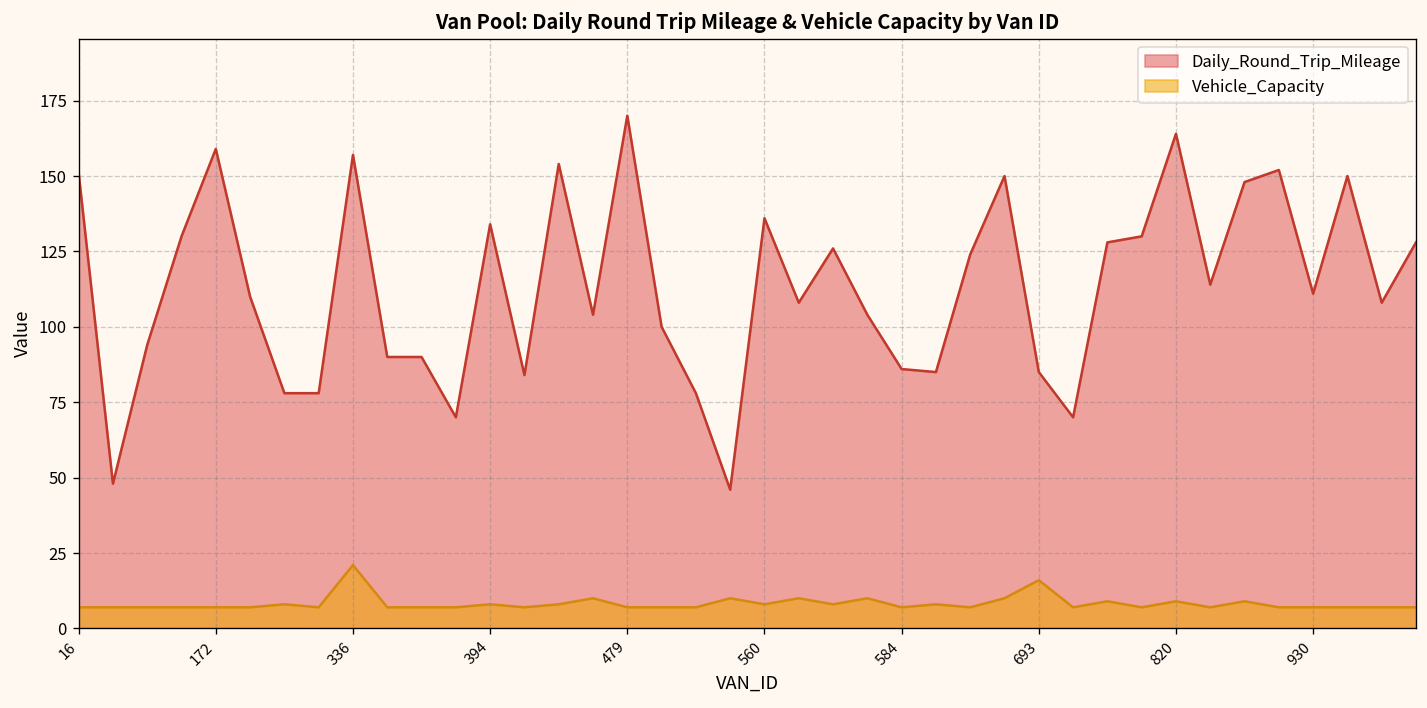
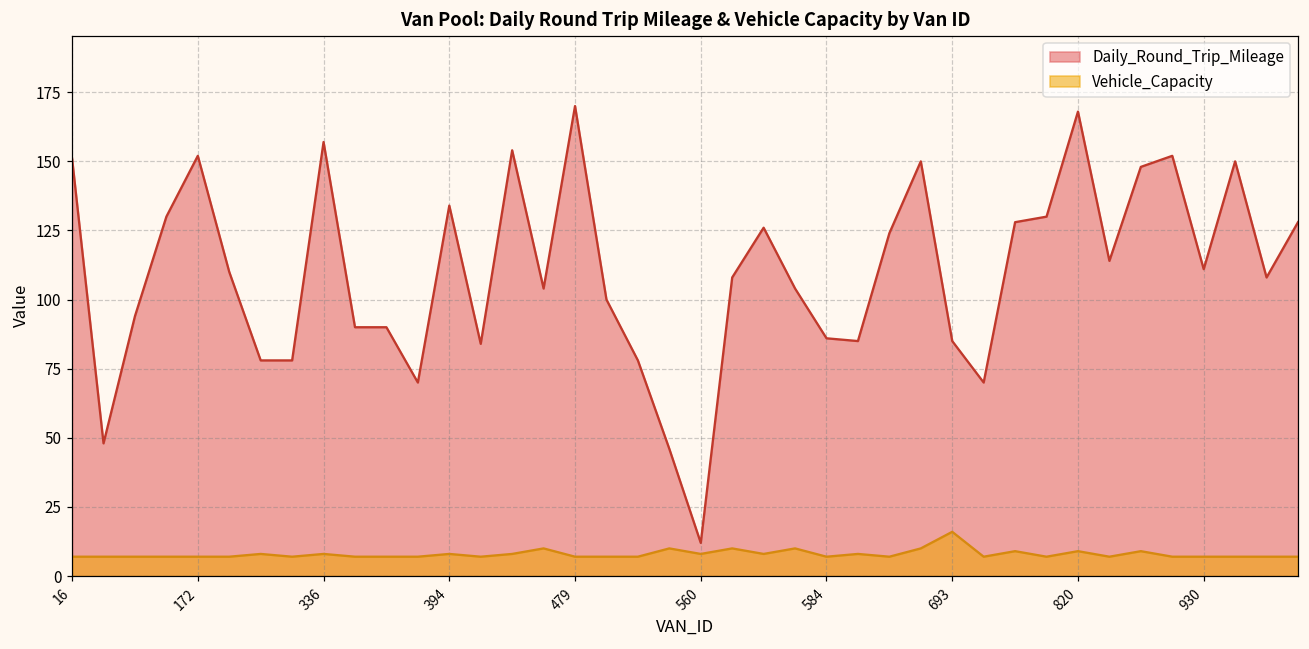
  {
    "Daily_Round_Trip_Mileage": {
      "16": 151,
-     "172": 159,
+     "172": 152,
      "336": 157,
      "394": 134,
      "479": 170,
-     "560": 136,
+     "560": 12,
      "584": 86,
      "693": 85,
-     "820": 164,
+     "820": 168,
      "930": 111
    },
    "Vehicle_Capacity": {
      "16": 7,
      "172": 7,
-     "336": 21,
+     "336": 8,
      "394": 8,
      "479": 7,
      "560": 8,
      "584": 7,
      "693": 16,
      "820": 9,
      "930": 7
    }
  }
